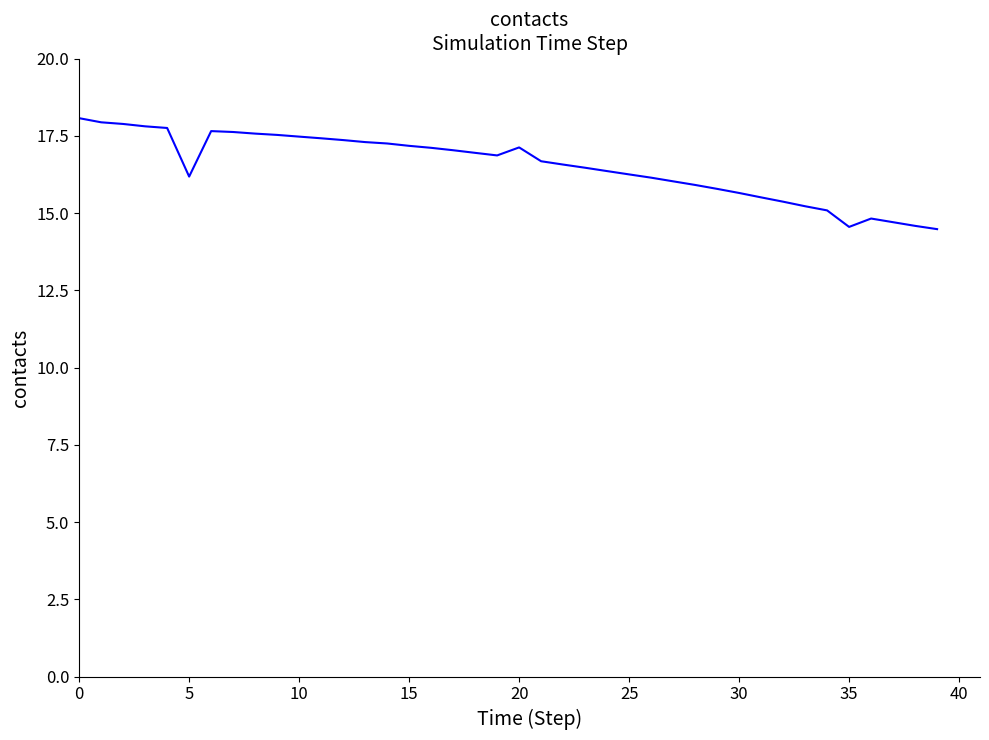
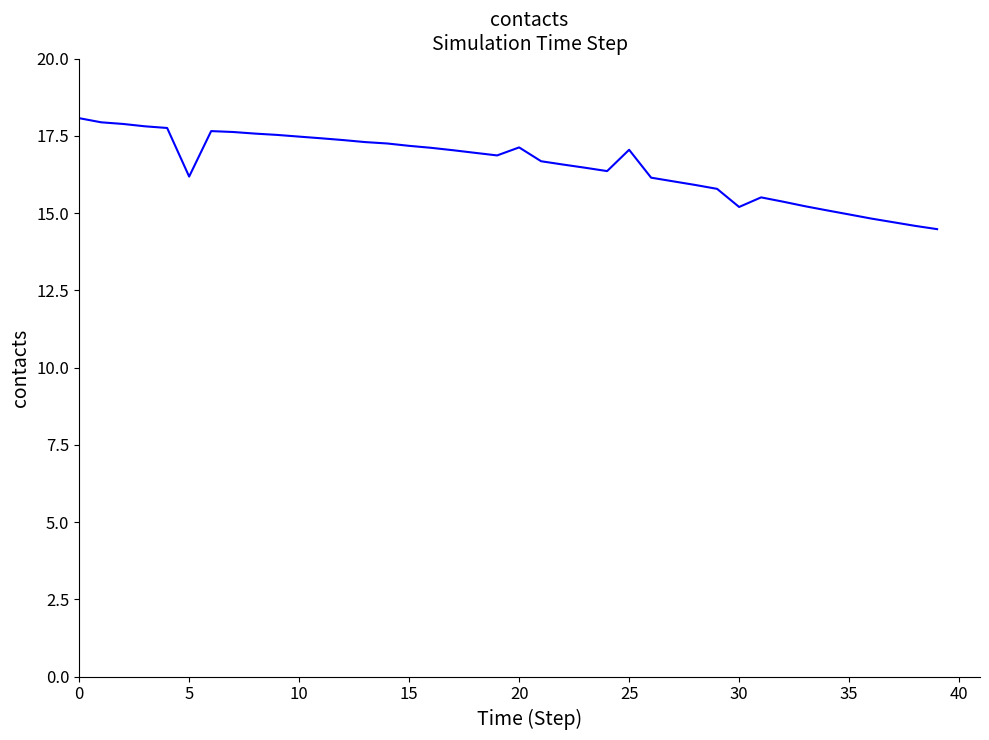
  {
    "0": 18.1,
    "5": 16.2,
    "10": 17.5,
    "15": 17.2,
    "20": 17.1,
-   "25": 16.3,
-   "30": 15.6,
-   "35": 14.6
+   "25": 17.0,
+   "30": 15.2,
+   "35": 15.0
  }
